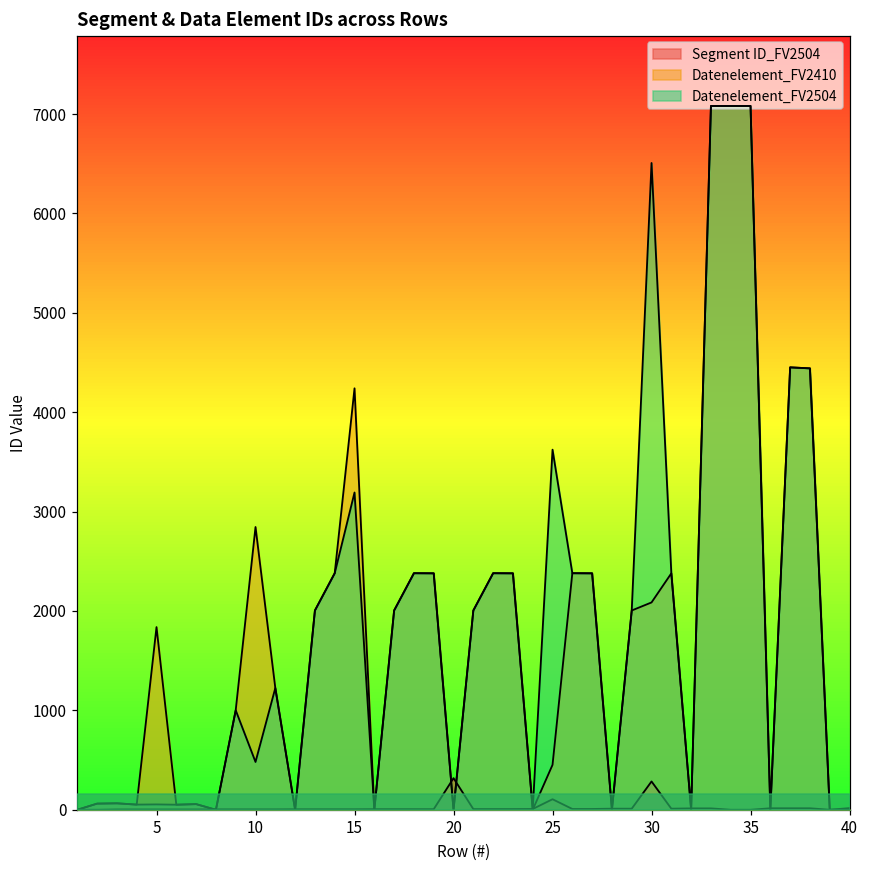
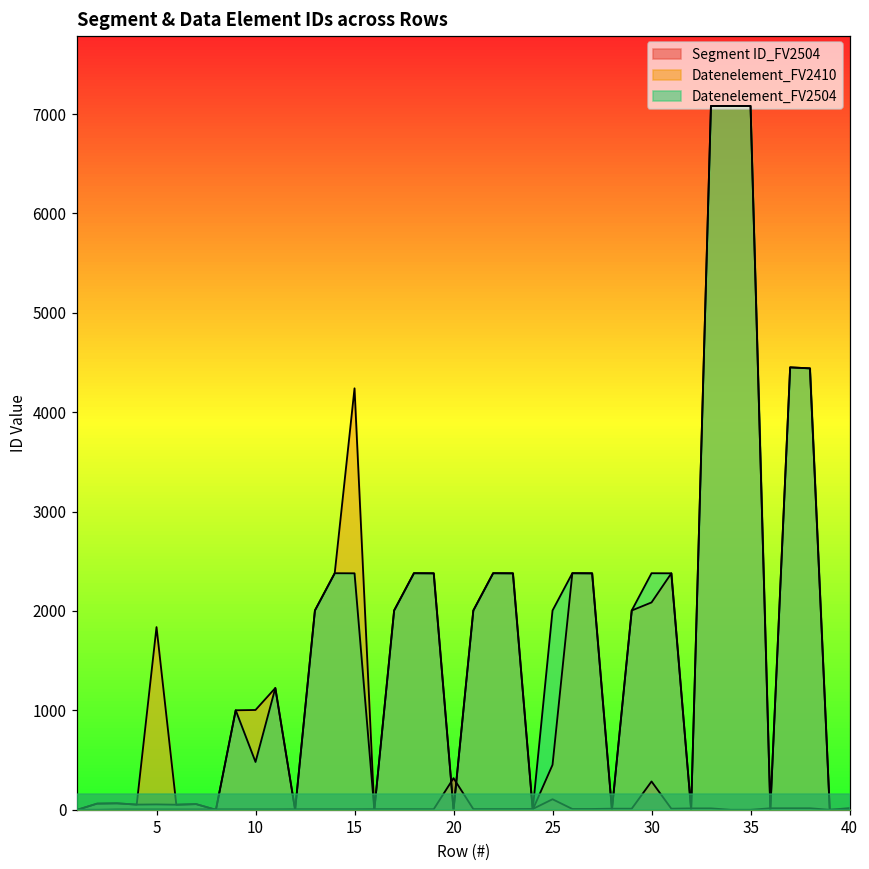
  {
    "Segment ID_FV2504": {
      "20": 300,
      "30": 300
    },
    "Datenelement_FV2410": {
      "5": 1800,
-     "10": 2800,
+     "10": 1000,
      "15": 4200,
      "25": 500,
      "30": 2100
    },
    "Datenelement_FV2504": {
      "10": 500,
-     "15": 3200,
-     "25": 3600,
-     "30": 6500
+     "15": 2400,
+     "25": 2000,
+     "30": 2400
    }
  }
